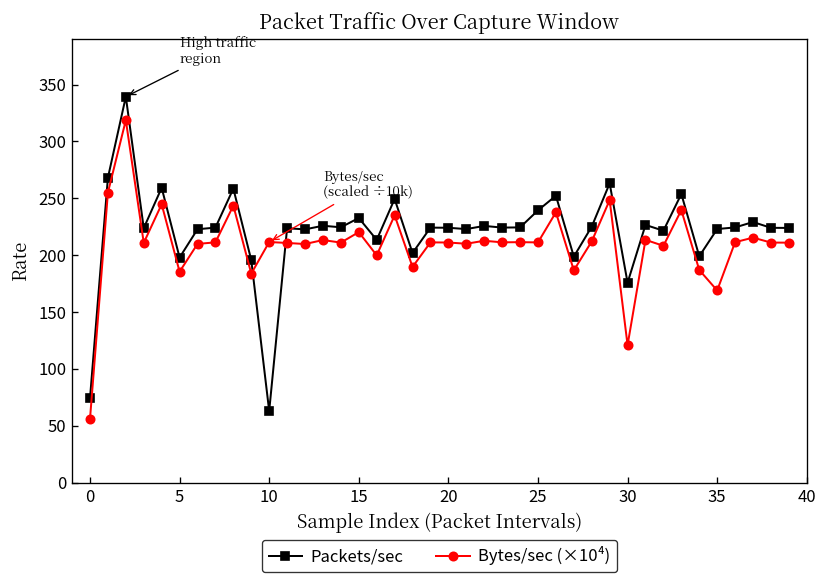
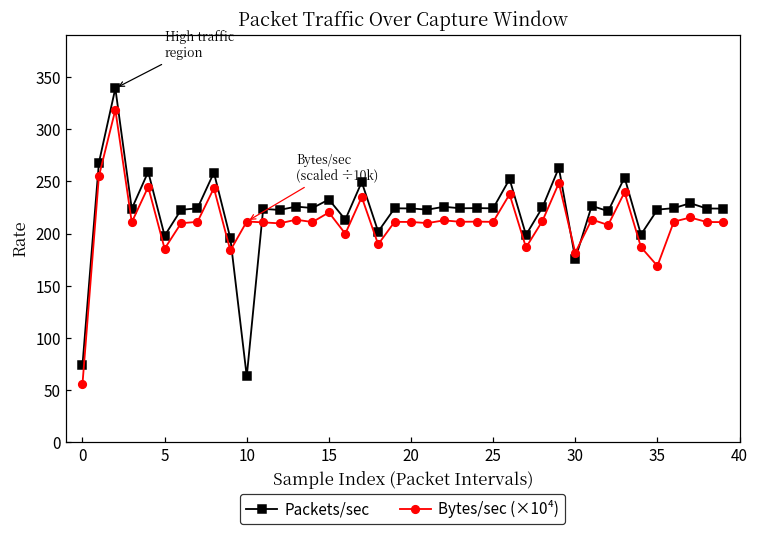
  {
    "Packets/sec": {
      "0": 70,
      "5": 200,
      "10": 60,
      "20": 220,
-     "25": 240,
+     "25": 220,
      "30": 180,
      "35": 220
    },
    "Bytes/sec (×10⁴)": {
      "0": 60,
      "5": 190,
      "10": 210,
      "20": 210,
      "25": 210,
-     "30": 120,
+     "30": 180,
      "35": 170
    }
  }
